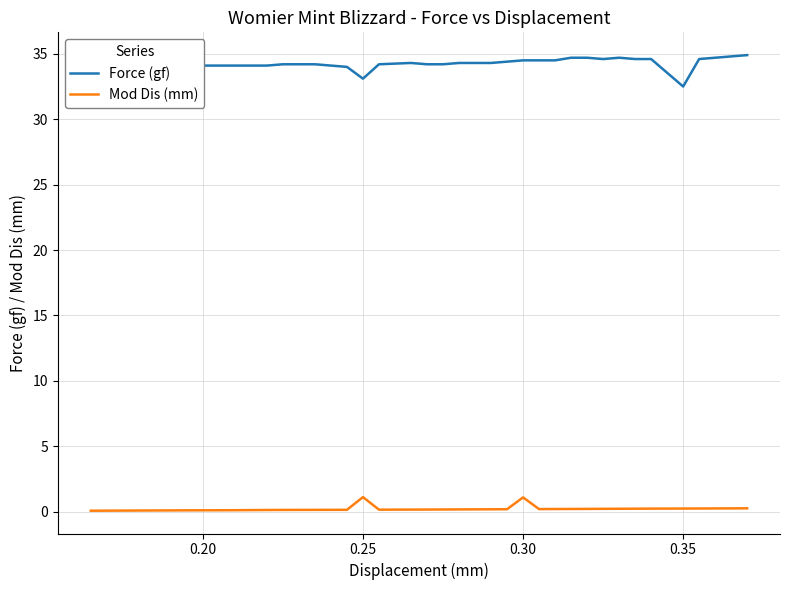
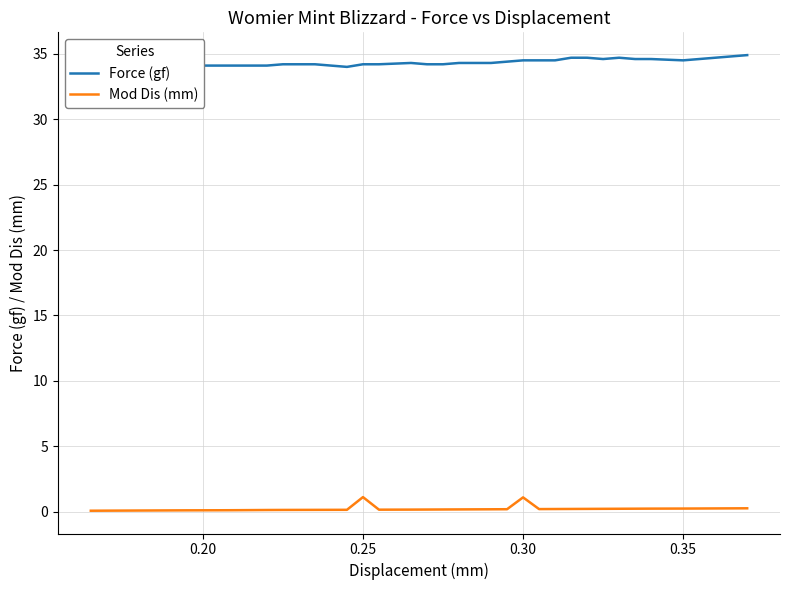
  {
    "Force (gf)": {
-     "0.25": 33.1,
+     "0.25": 34.2,
      "0.30": 34.5,
-     "0.35": 32.5
+     "0.35": 34.5
    },
    "Mod Dis (mm)": {
      "0.25": 1.1,
      "0.30": 1.1,
      "0.35": 0.2
    }
  }
